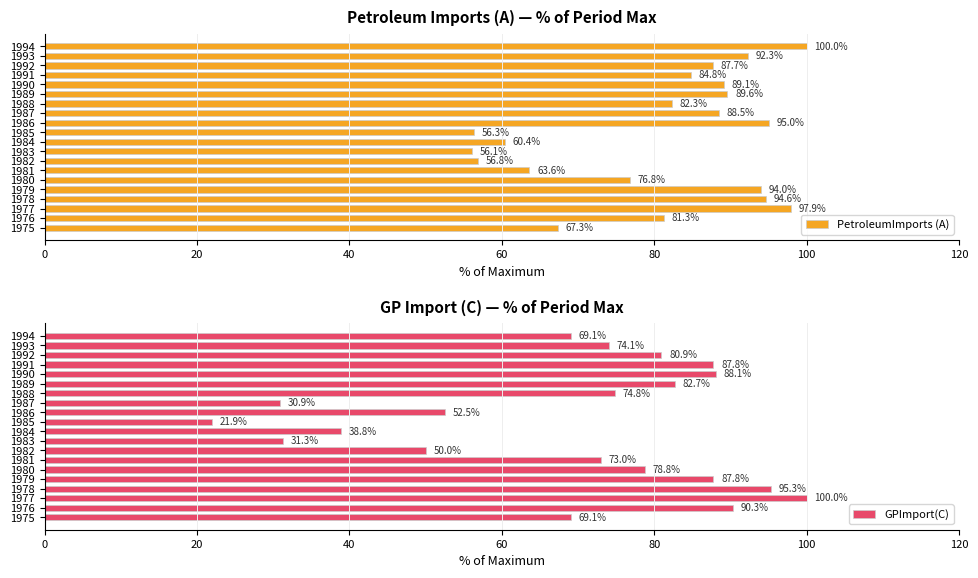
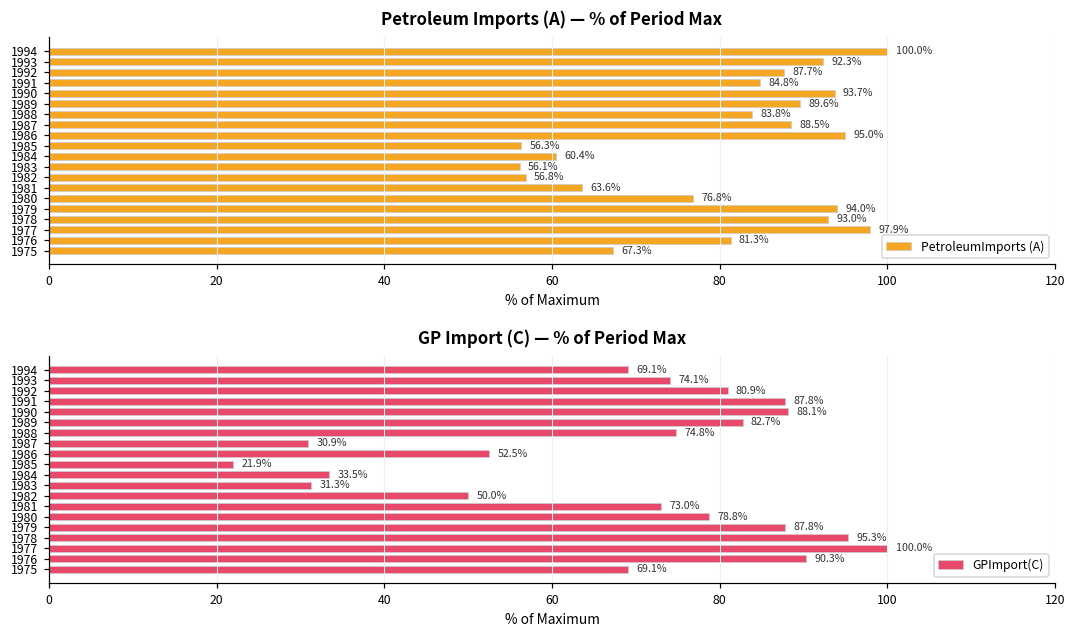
  {
    "Petroleum Imports (A) — % of Period Max": {
      "1994": "100.0%",
      "1993": "92.3%",
      "1992": "87.7%",
      "1991": "84.8%",
-     "1990": "89.1%",
+     "1990": "93.7%",
      "1989": "89.6%",
-     "1988": "82.3%",
+     "1988": "83.8%",
      "1987": "88.5%",
      "1986": "95.0%",
      "1985": "56.3%",
      "1984": "60.4%",
      "1983": "56.1%",
      "1982": "56.8%",
      "1981": "63.6%",
      "1980": "76.8%",
      "1979": "94.0%",
-     "1978": "94.6%",
+     "1978": "93.0%",
      "1977": "97.9%",
      "1976": "81.3%",
      "1975": "67.3%"
    },
    "GP Import (C) — % of Period Max": {
      "1994": "69.1%",
      "1993": "74.1%",
      "1992": "80.9%",
      "1991": "87.8%",
      "1990": "88.1%",
      "1989": "82.7%",
      "1988": "74.8%",
      "1987": "30.9%",
      "1986": "52.5%",
      "1985": "21.9%",
-     "1984": "38.8%",
+     "1984": "33.5%",
      "1983": "31.3%",
      "1982": "50.0%",
      "1981": "73.0%",
      "1980": "78.8%",
      "1979": "87.8%",
      "1978": "95.3%",
      "1977": "100.0%",
      "1976": "90.3%",
      "1975": "69.1%"
    }
  }
